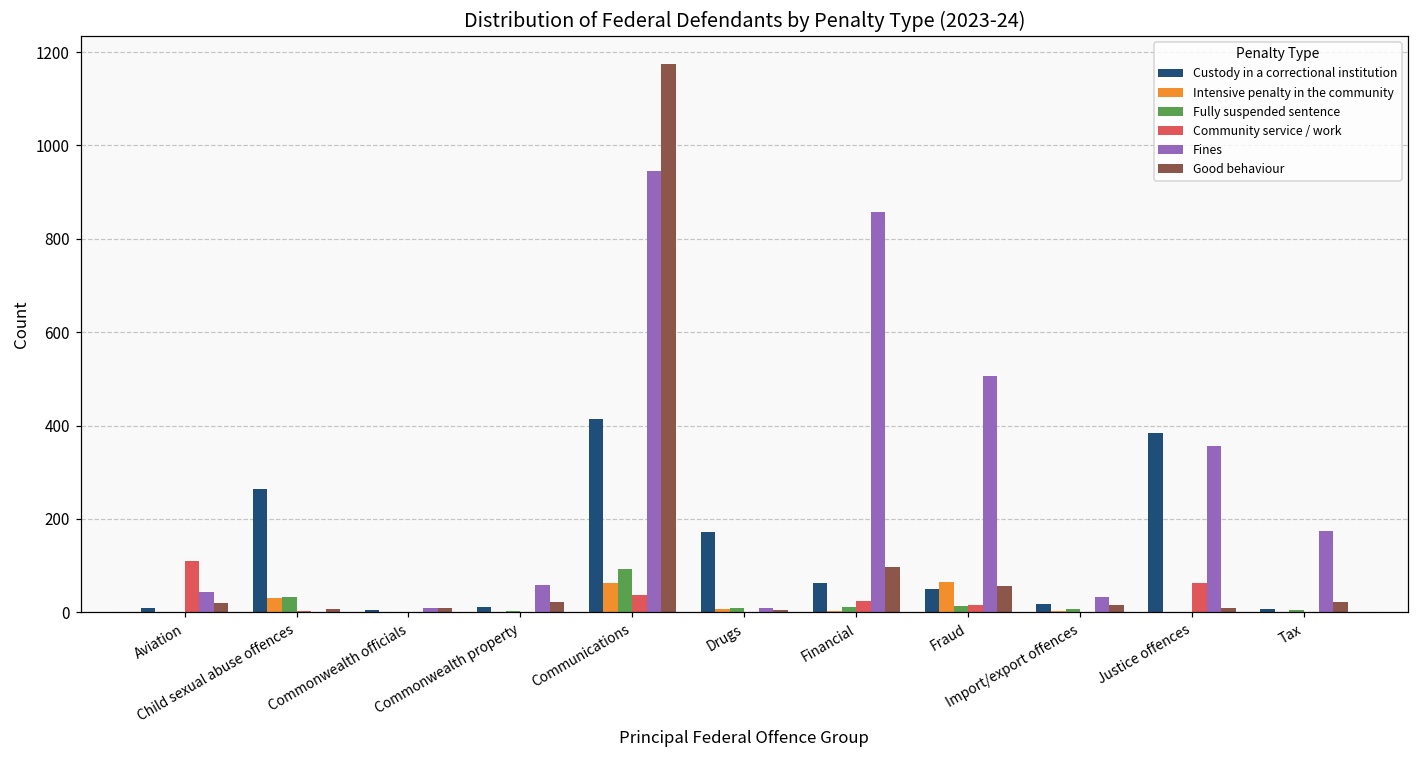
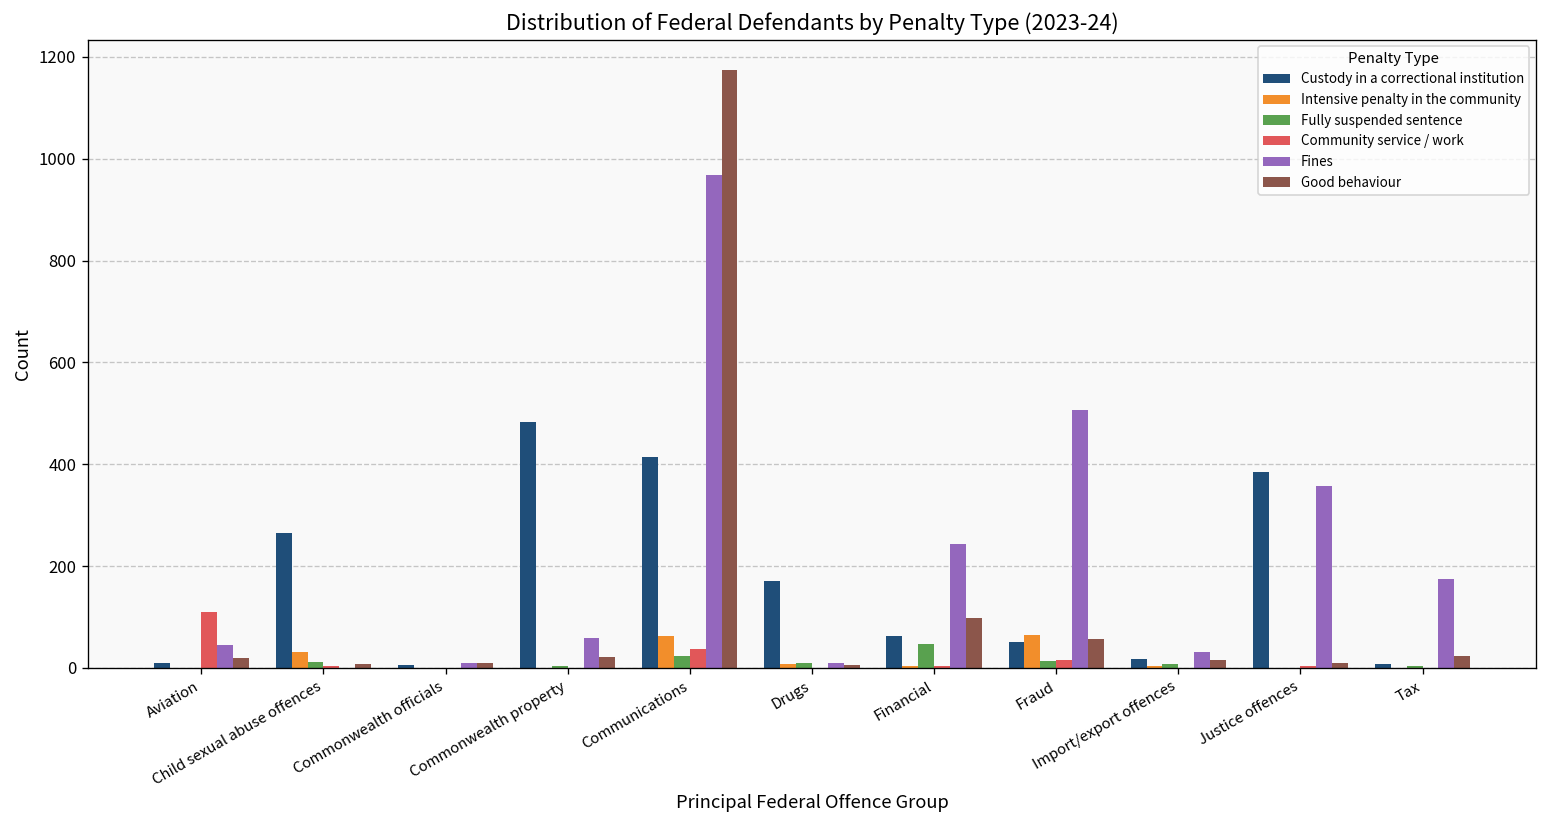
  {
    "Custody in a correctional institution": {
      "Aviation": 10,
      "Child sexual abuse offences": 270,
-     "Commonwealth property": 10,
+     "Commonwealth property": 480,
      "Communications": 420,
      "Drugs": 170,
      "Financial": 60,
      "Fraud": 50,
      "Import/export offences": 20,
      "Justice offences": 390,
      "Tax": 10
    },
    "Intensive penalty in the community": {
      "Aviation": 0,
      "Child sexual abuse offences": 30,
      "Commonwealth officials": 0,
      "Commonwealth property": 0,
      "Communications": 60,
      "Drugs": 10,
      "Fraud": 60,
      "Justice offences": 0,
      "Tax": 0
    },
    "Fully suspended sentence": {
      "Aviation": 0,
-     "Child sexual abuse offences": 30,
+     "Child sexual abuse offences": 10,
      "Commonwealth officials": 0,
-     "Communications": 90,
+     "Communications": 20,
      "Drugs": 10,
-     "Financial": 10,
+     "Financial": 50,
      "Fraud": 10,
      "Import/export offences": 10,
      "Justice offences": 0
    },
    "Community service / work": {
      "Aviation": 110,
      "Commonwealth officials": 0,
      "Commonwealth property": 0,
      "Communications": 40,
      "Drugs": 0,
-     "Financial": 20,
+     "Financial": 0,
      "Fraud": 20,
      "Import/export offences": 0,
-     "Justice offences": 60,
+     "Justice offences": 0,
      "Tax": 0
    },
    "Fines": {
      "Aviation": 40,
      "Child sexual abuse offences": 0,
      "Commonwealth officials": 10,
      "Commonwealth property": 60,
-     "Communications": 950,
+     "Communications": 970,
      "Drugs": 10,
-     "Financial": 860,
+     "Financial": 240,
      "Fraud": 510,
      "Import/export offences": 30,
      "Justice offences": 360,
      "Tax": 180
    },
    "Good behaviour": {
      "Aviation": 20,
      "Child sexual abuse offences": 10,
      "Commonwealth officials": 10,
      "Commonwealth property": 20,
      "Communications": 1180,
      "Financial": 100,
      "Fraud": 60,
      "Import/export offences": 20,
      "Justice offences": 10,
      "Tax": 20
    }
  }
